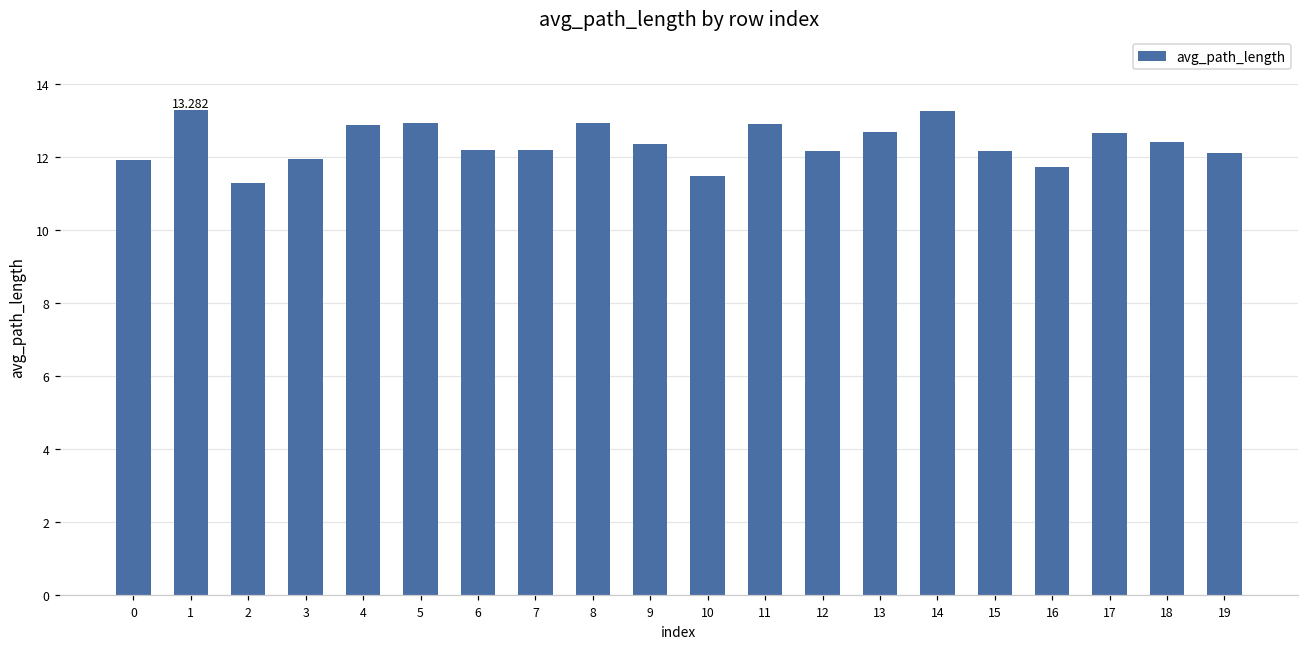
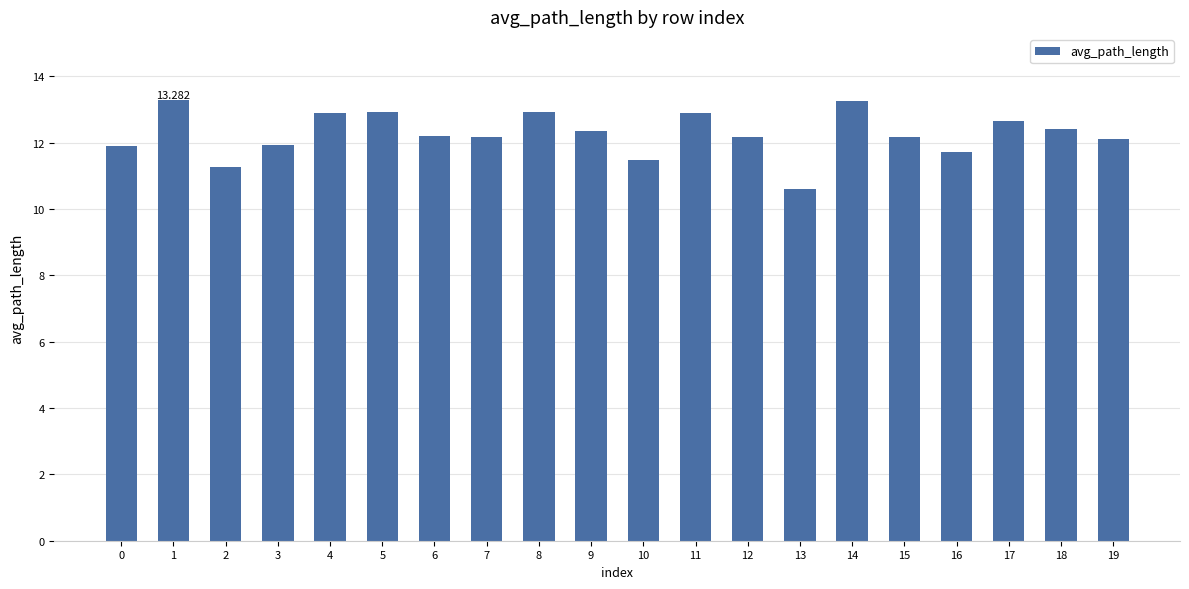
  {
    "0": 11.9,
    "2": 11.3,
    "3": 11.9,
    "4": 12.9,
    "5": 12.9,
    "6": 12.2,
    "7": 12.2,
    "8": 12.9,
    "9": 12.3,
    "10": 11.5,
    "11": 12.9,
    "12": 12.2,
-   "13": 12.7,
+   "13": 10.6,
    "14": 13.3,
    "15": 12.2,
    "16": 11.7,
    "17": 12.7,
    "18": 12.4,
    "19": 12.1
  }
